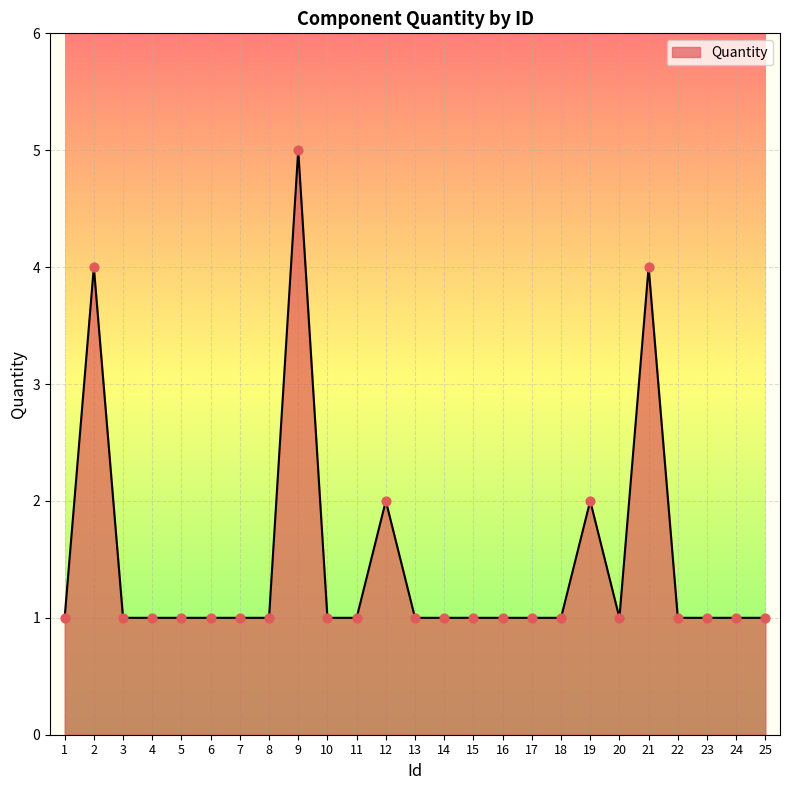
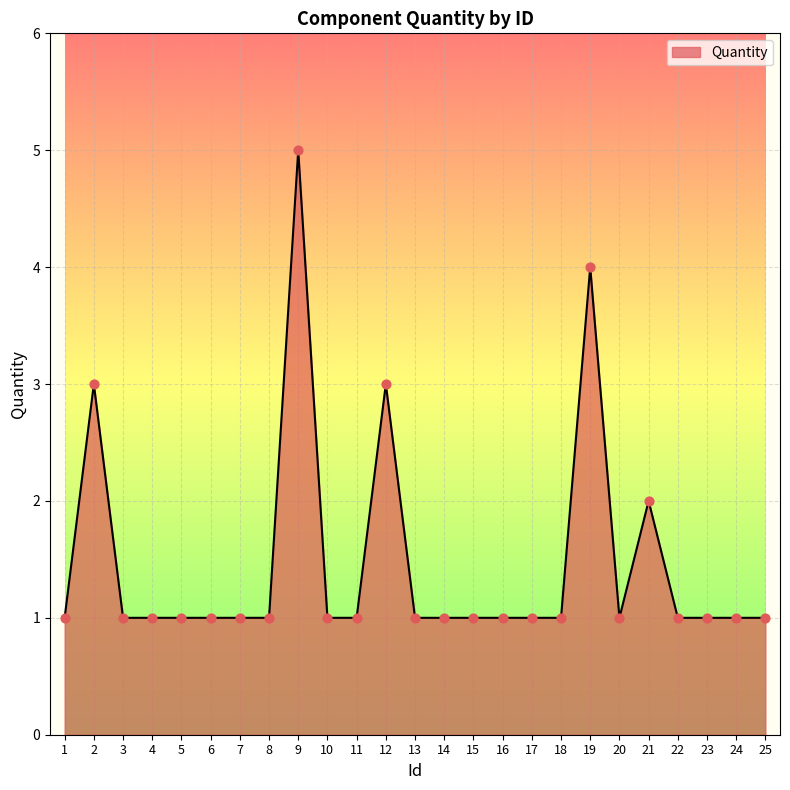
  {
    "1": 1,
-   "2": 4,
+   "2": 3,
    "3": 1,
    "4": 1,
    "5": 1,
    "6": 1,
    "7": 1,
    "8": 1,
    "9": 5,
    "10": 1,
    "11": 1,
-   "12": 2,
+   "12": 3,
    "13": 1,
    "14": 1,
    "15": 1,
    "16": 1,
    "17": 1,
    "18": 1,
-   "19": 2,
+   "19": 4,
    "20": 1,
-   "21": 4,
+   "21": 2,
    "22": 1,
    "23": 1,
    "24": 1,
    "25": 1
  }
